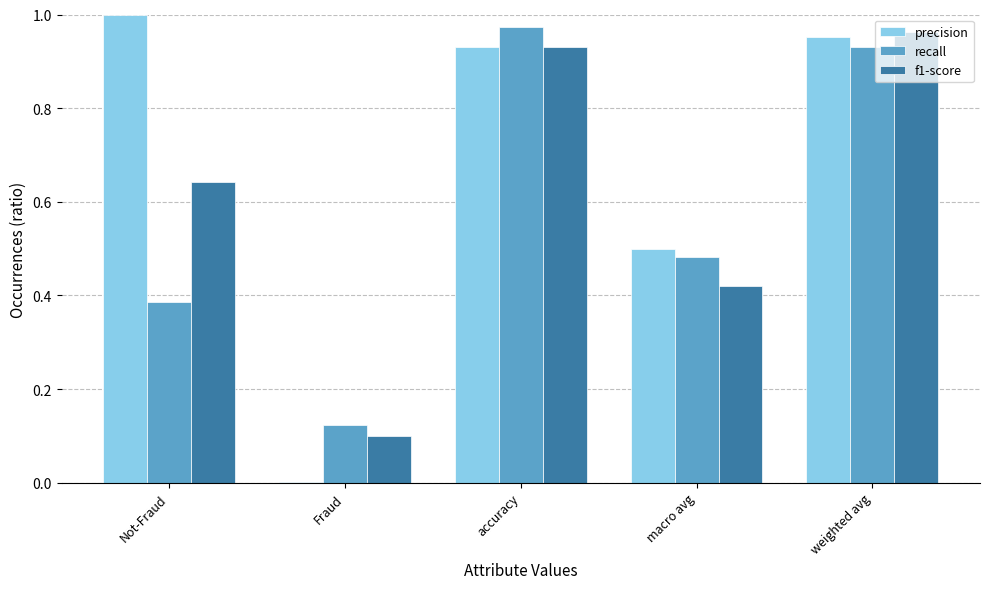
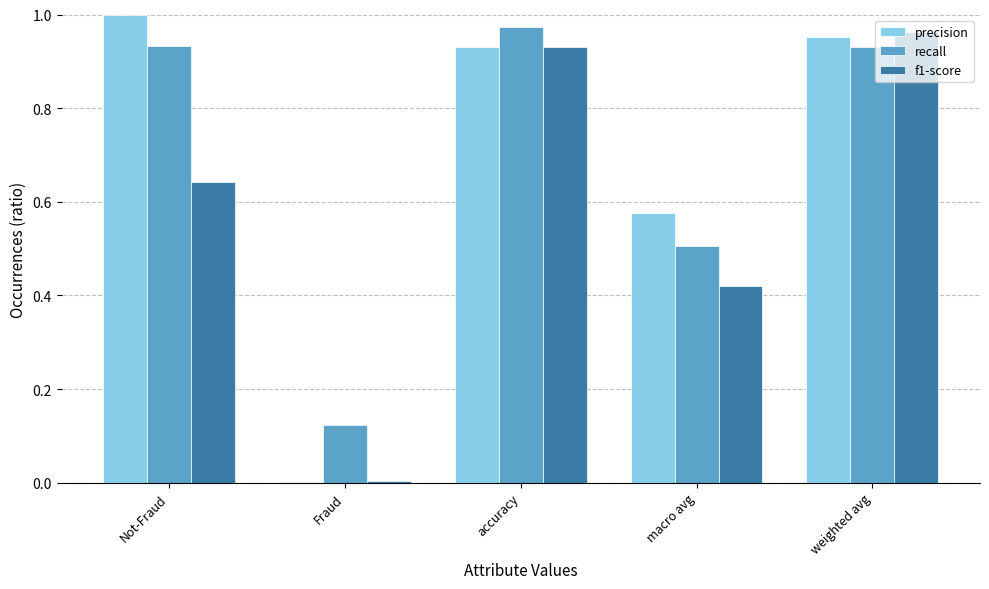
  {
    "precision": {
      "Not-Fraud": 1.00,
      "accuracy": 0.93,
-     "macro avg": 0.50,
+     "macro avg": 0.58,
      "weighted avg": 0.95
    },
    "recall": {
-     "Not-Fraud": 0.38,
+     "Not-Fraud": 0.93,
      "Fraud": 0.12,
      "accuracy": 0.97,
-     "macro avg": 0.48,
+     "macro avg": 0.50,
      "weighted avg": 0.93
    },
    "f1-score": {
      "Not-Fraud": 0.64,
-     "Fraud": 0.10,
+     "Fraud": 0.00,
      "accuracy": 0.93,
      "macro avg": 0.42
    }
  }
